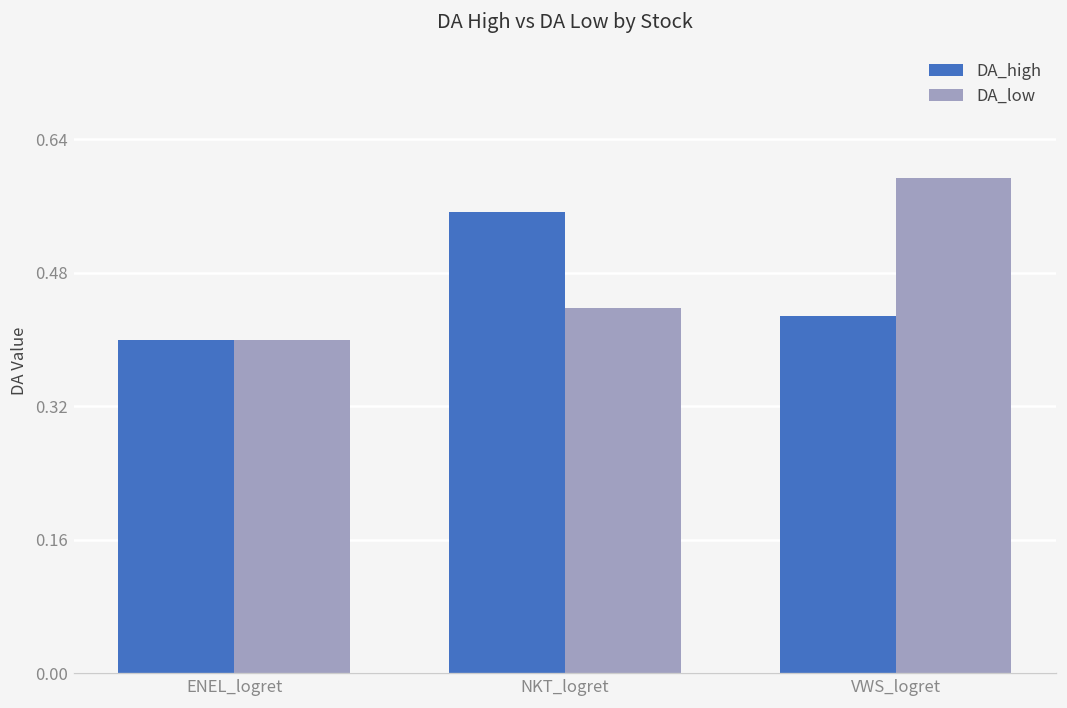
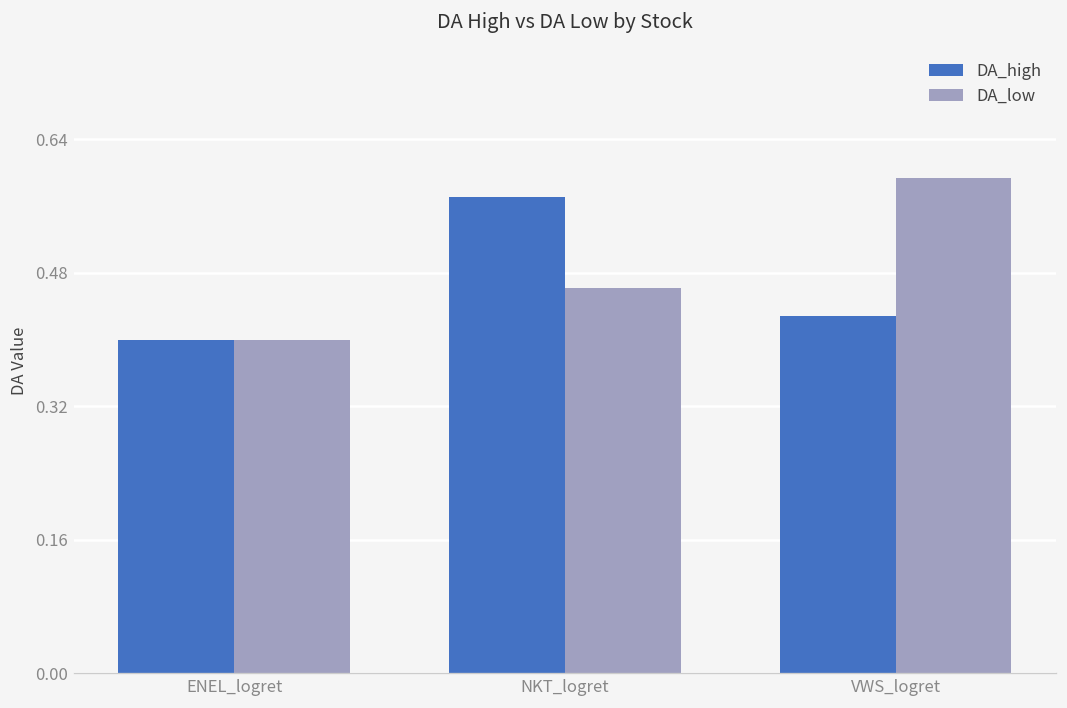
  {
    "DA_high": {
      "ENEL_logret": 0.40,
-     "NKT_logret": 0.55,
+     "NKT_logret": 0.57,
      "VWS_logret": 0.43
    },
    "DA_low": {
      "ENEL_logret": 0.40,
-     "NKT_logret": 0.44,
+     "NKT_logret": 0.46,
      "VWS_logret": 0.59
    }
  }
